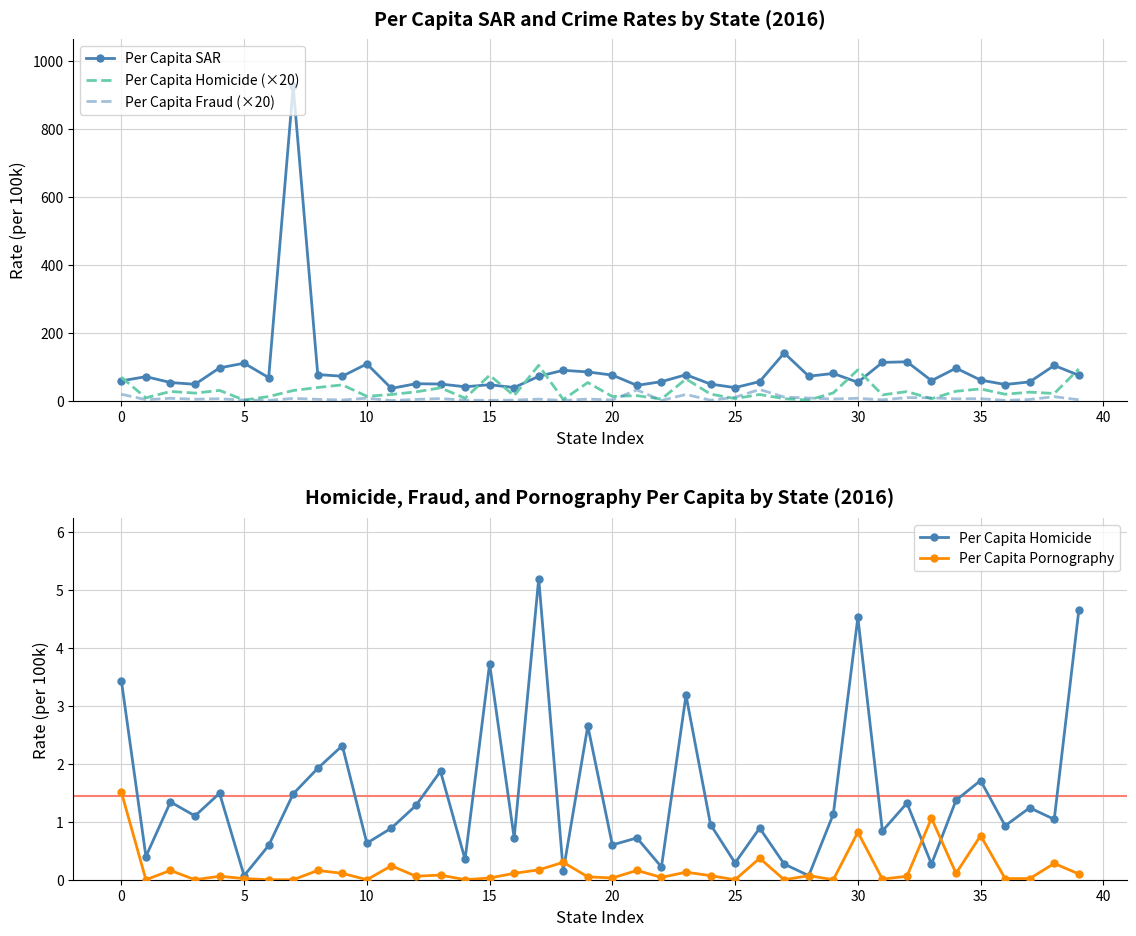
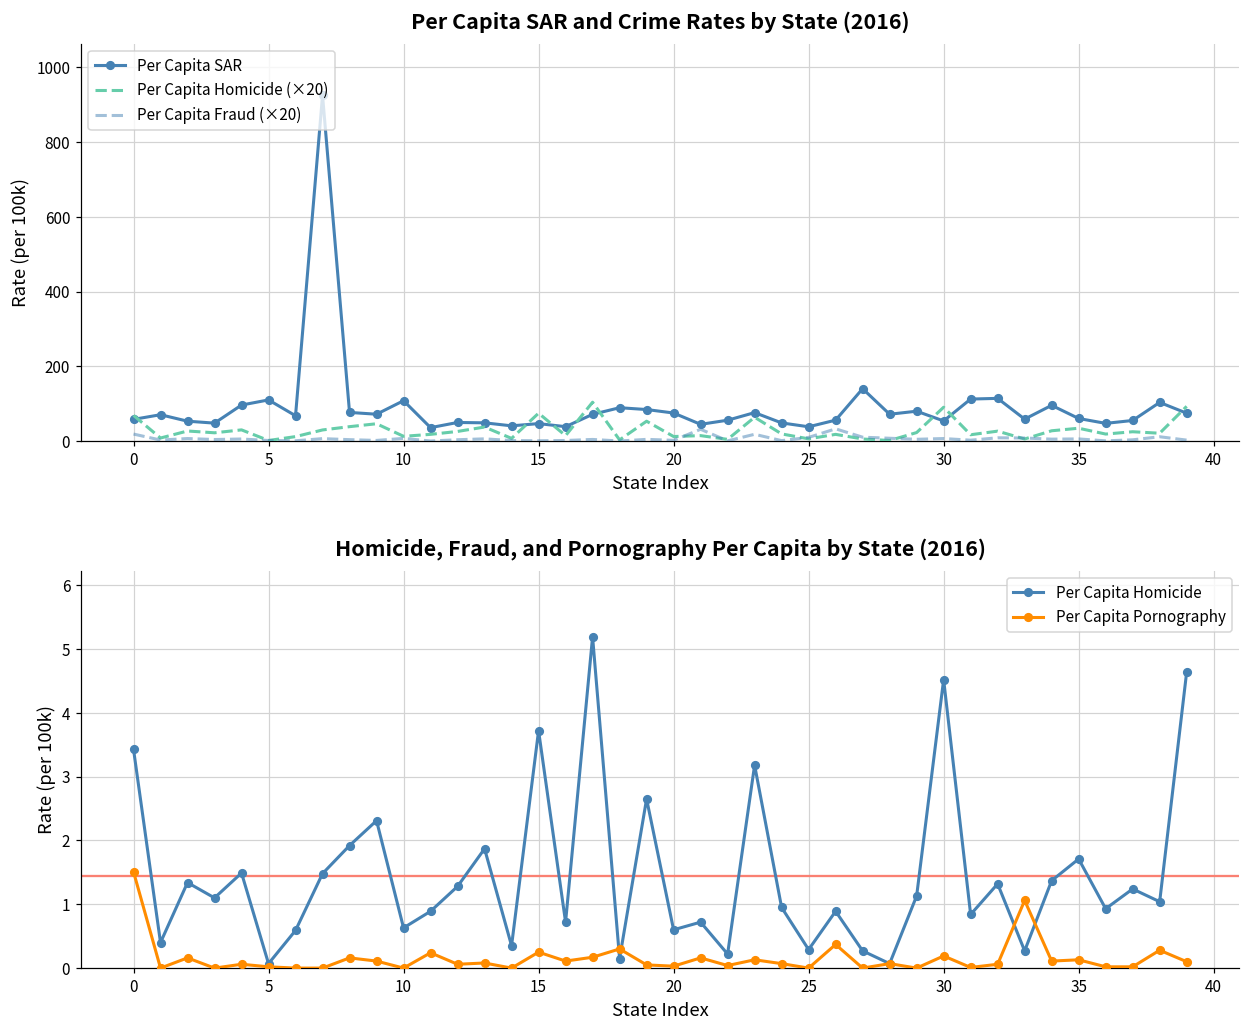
  {
    "Per Capita SAR and Crime Rates by State (2016)": {
      "Per Capita Homicide (×20)": {
        "0": 70,
        "15": 70,
        "20": 10,
        "30": 90,
        "35": 30
      }
    },
    "Homicide, Fraud, and Pornography Per Capita by State (2016)": {
      "Per Capita Homicide": {
        "0": 3.4,
        "5": 0.1,
        "10": 0.6,
        "15": 3.7,
        "20": 0.6,
        "25": 0.3,
        "30": 4.5,
        "35": 1.7
      },
      "Per Capita Pornography": {
        "0": 1.5,
        "5": 0.0,
        "10": 0.0,
-       "15": 0.0,
+       "15": 0.3,
        "20": 0.0,
        "25": 0.0,
-       "30": 0.8,
-       "35": 0.8
+       "30": 0.2,
+       "35": 0.1
      }
    }
  }
